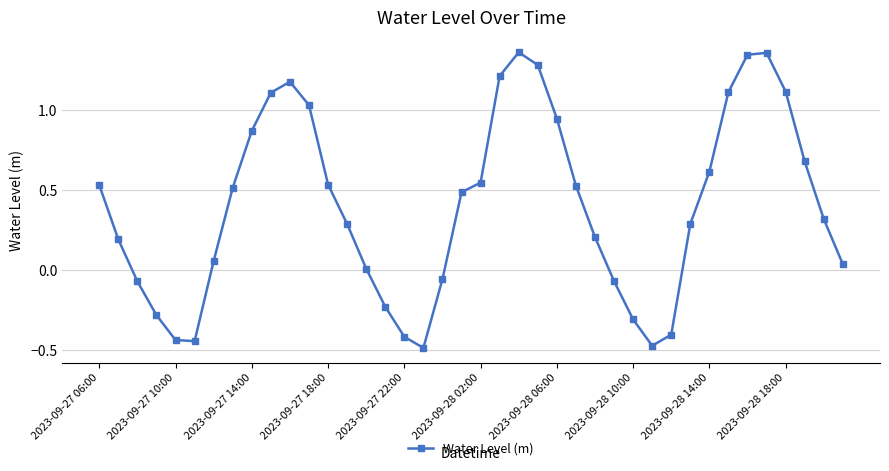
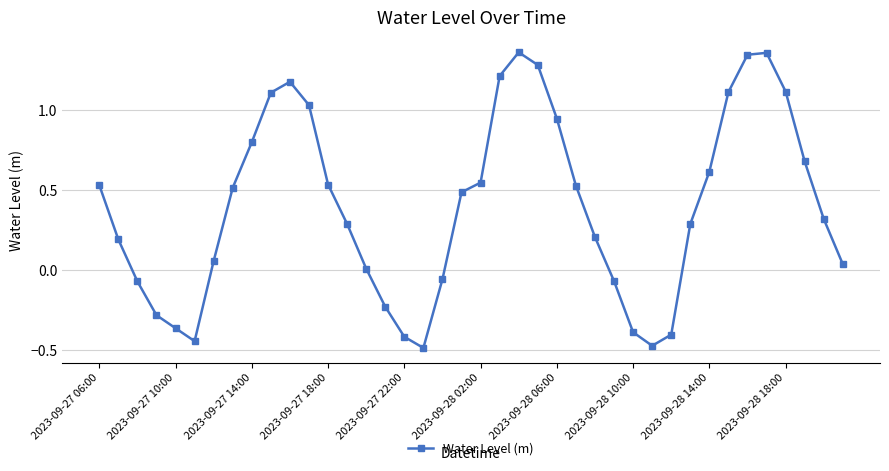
  {
    "2023-09-27 06:00": 0.53,
-   "2023-09-27 10:00": -0.43,
-   "2023-09-27 14:00": 0.87,
+   "2023-09-27 10:00": -0.36,
+   "2023-09-27 14:00": 0.80,
    "2023-09-27 18:00": 0.53,
    "2023-09-27 22:00": -0.41,
    "2023-09-28 02:00": 0.55,
    "2023-09-28 06:00": 0.95,
-   "2023-09-28 10:00": -0.31,
+   "2023-09-28 10:00": -0.39,
    "2023-09-28 14:00": 0.62,
    "2023-09-28 18:00": 1.11
  }
